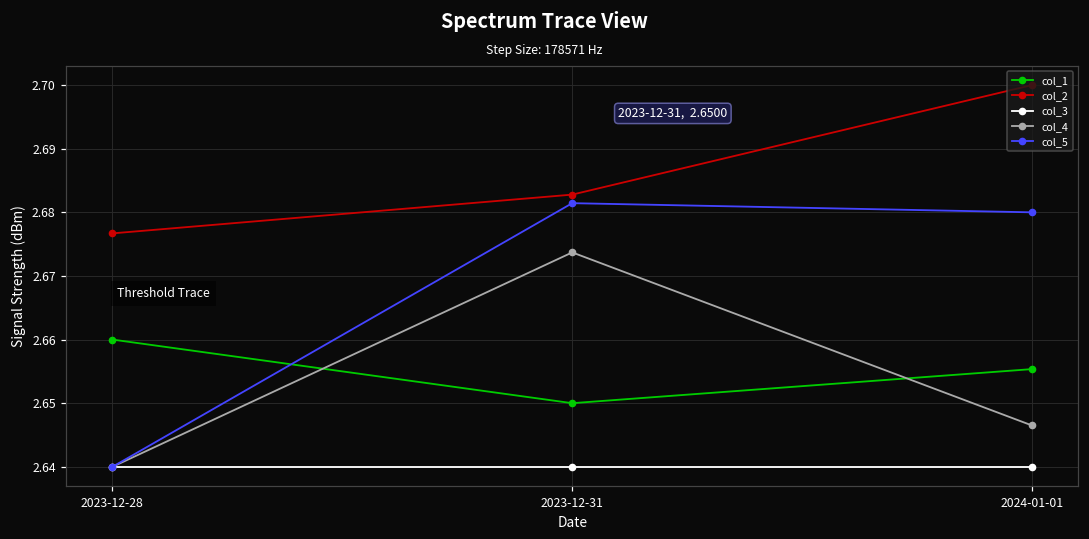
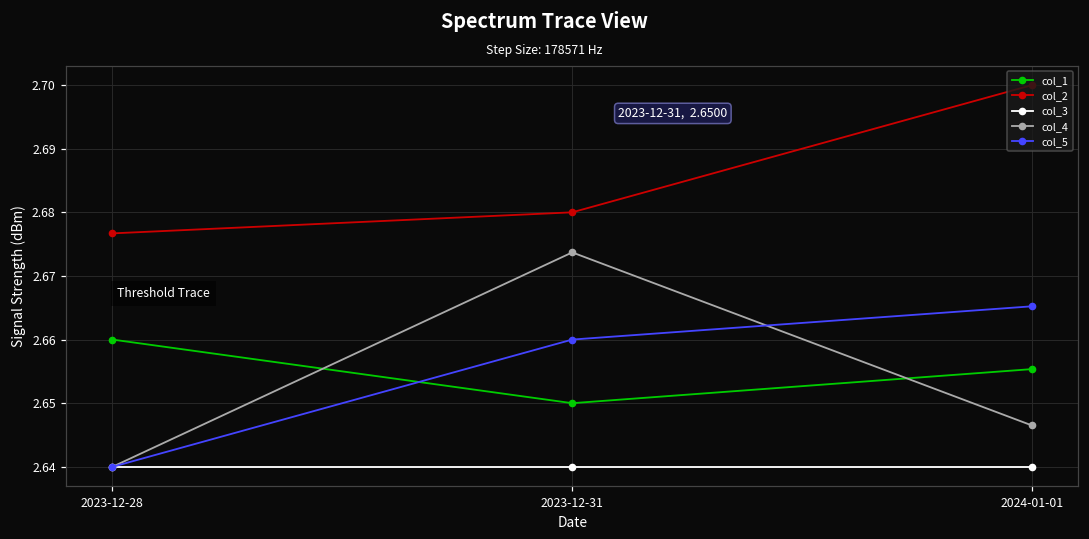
  {
    "col_1": {
      "2023-12-28": 2.660,
      "2023-12-31": 2.650,
      "2024-01-01": 2.655
    },
    "col_2": {
      "2023-12-28": 2.677,
-     "2023-12-31": 2.683
+     "2023-12-31": 2.680
    },
    "col_3": {
      "2023-12-31": 2.640,
      "2024-01-01": 2.640
    },
    "col_4": {
      "2023-12-31": 2.674,
      "2024-01-01": 2.646
    },
    "col_5": {
-     "2023-12-31": 2.681,
-     "2024-01-01": 2.680
+     "2023-12-31": 2.660,
+     "2024-01-01": 2.665
    }
  }
